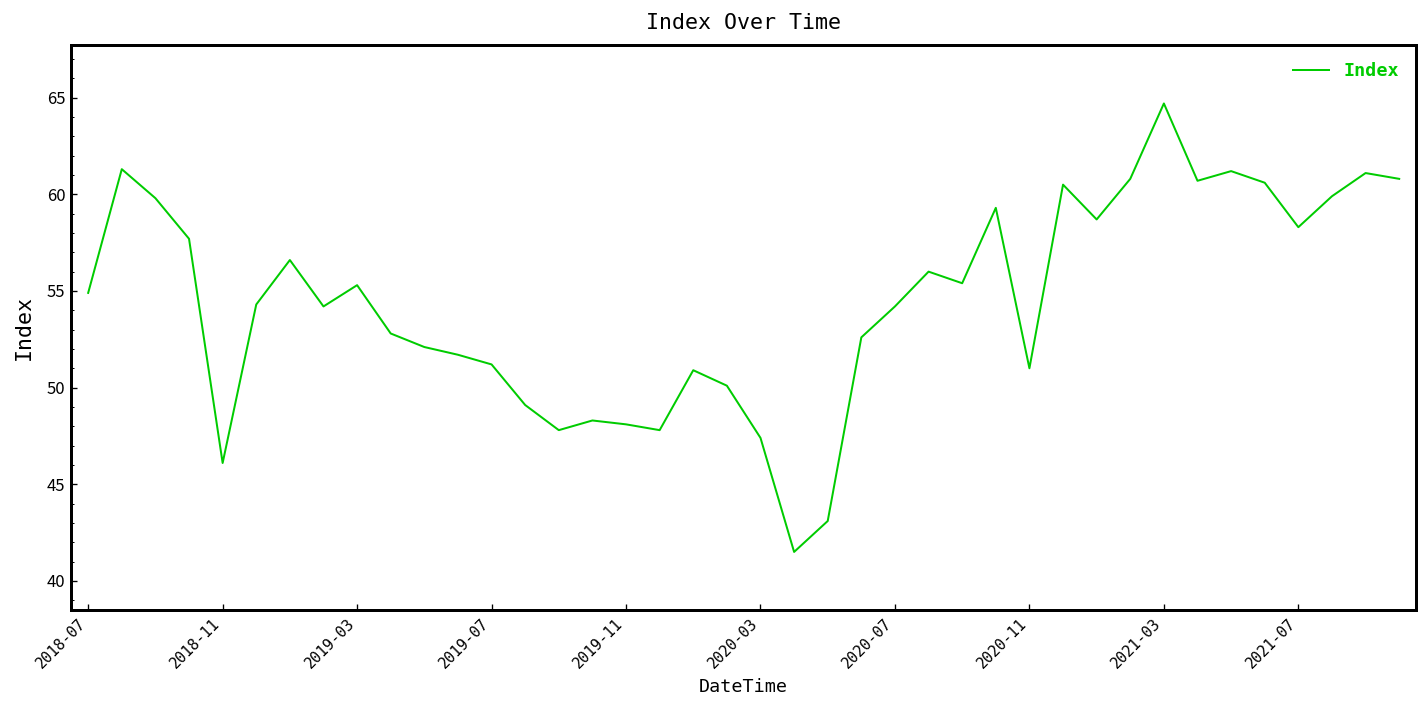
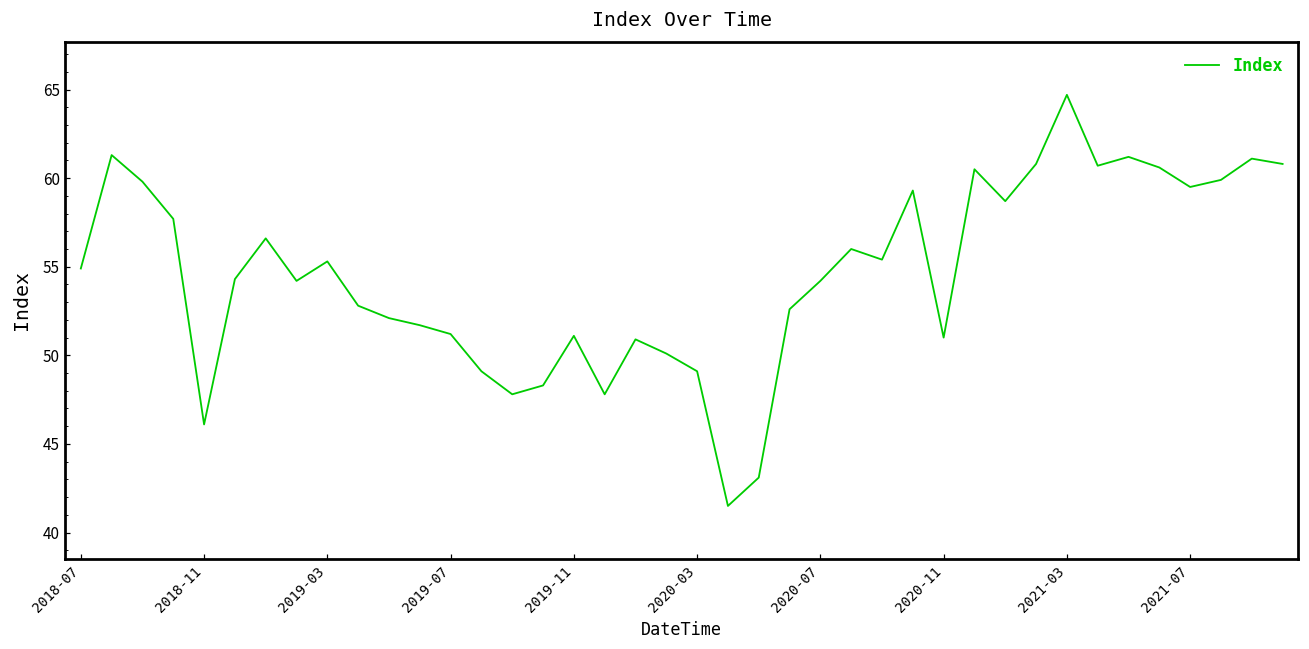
  {
    "2018-07": 54.9,
    "2018-11": 46.1,
    "2019-03": 55.3,
    "2019-07": 51.2,
-   "2019-11": 48.1,
-   "2020-03": 47.4,
+   "2019-11": 51.1,
+   "2020-03": 49.1,
    "2020-07": 54.2,
    "2020-11": 51.0,
    "2021-03": 64.7,
-   "2021-07": 58.3
+   "2021-07": 59.5
  }
